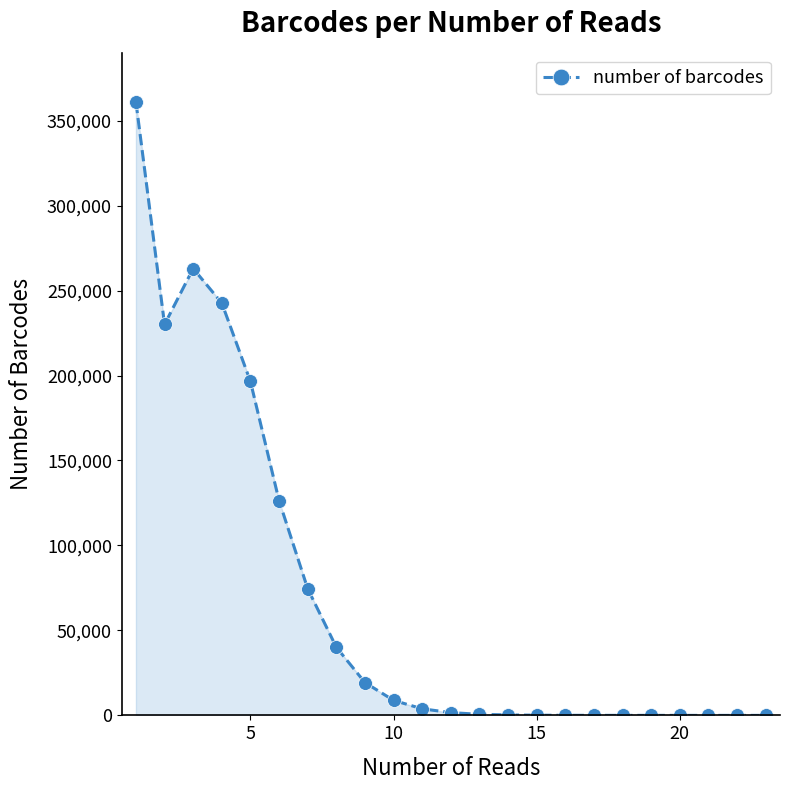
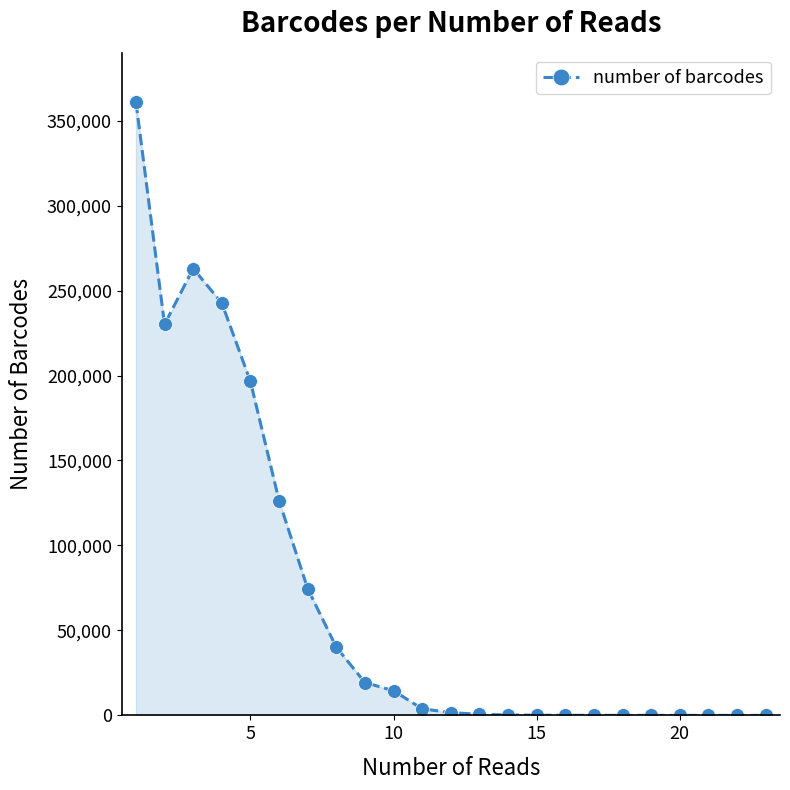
  {
    "5": "197,000",
-   "10": "9,000",
+   "10": "15,000",
    "15": "0",
    "20": "0"
  }
